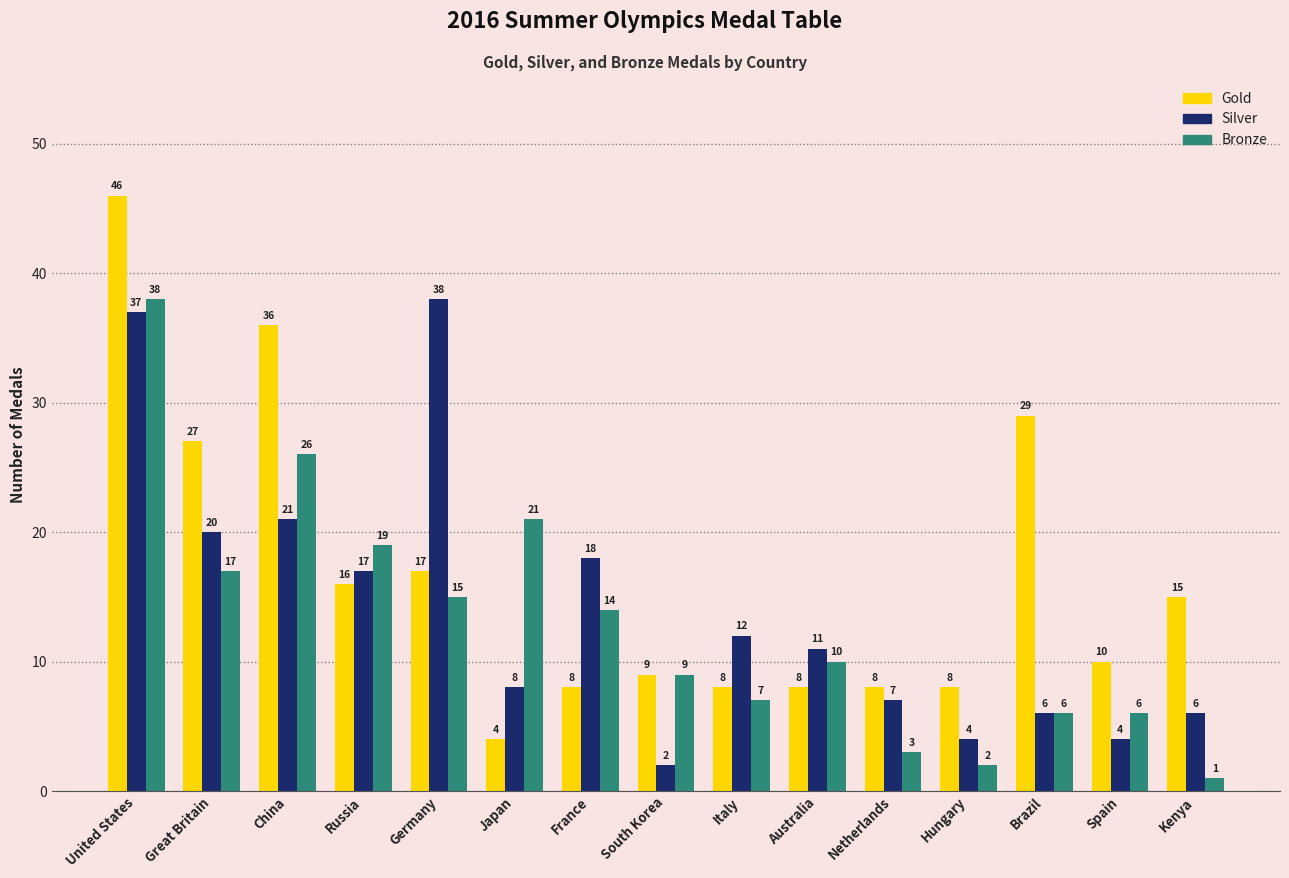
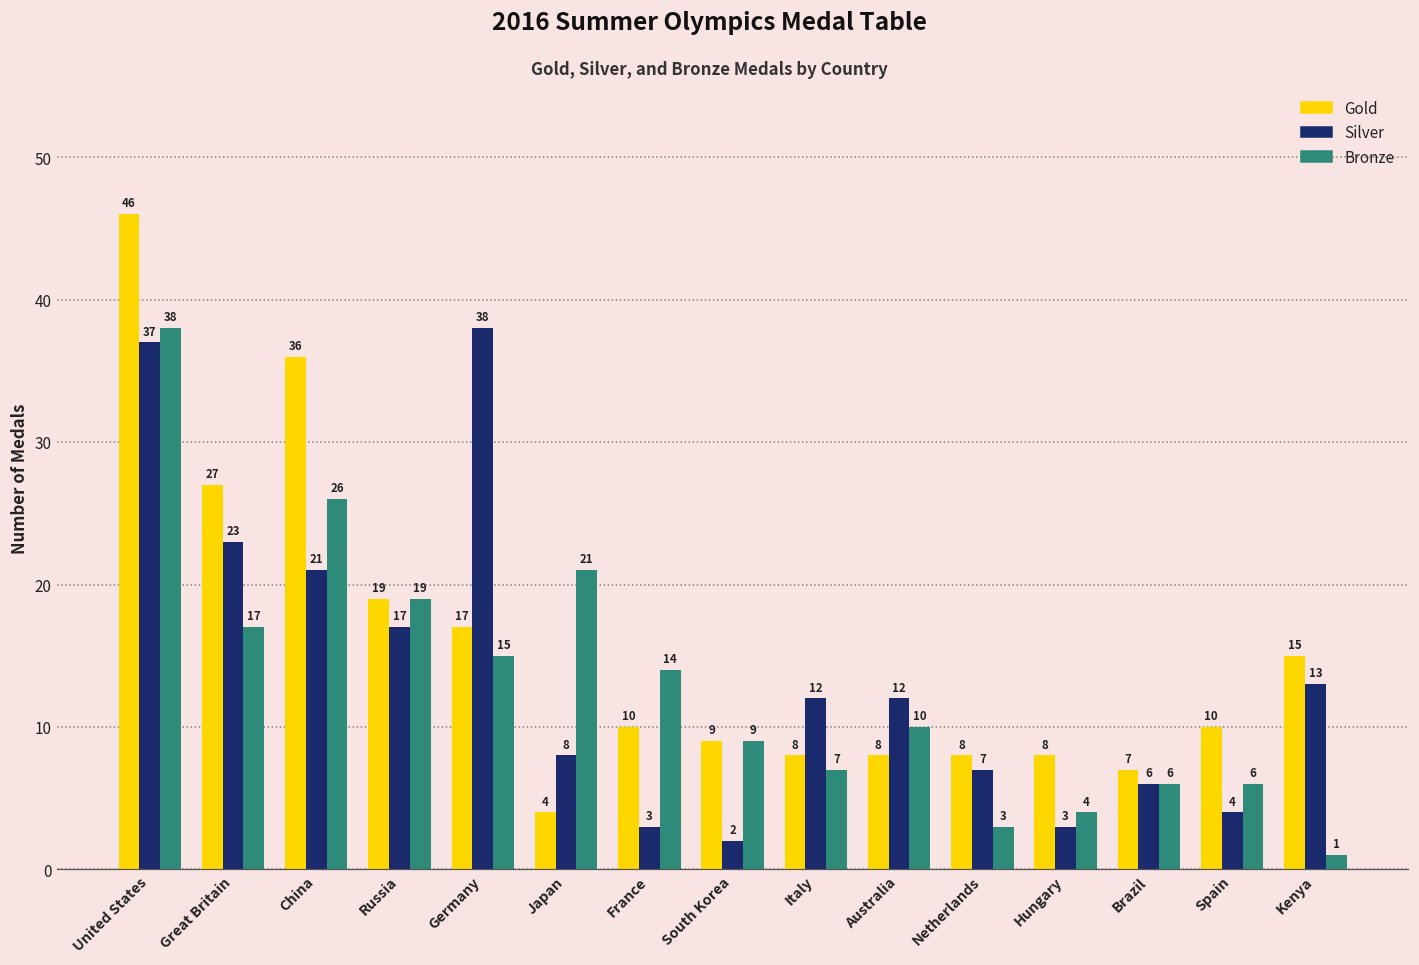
  {
    "Gold": {
      "United States": 46,
      "Great Britain": 27,
      "China": 36,
-     "Russia": 16,
+     "Russia": 19,
      "Germany": 17,
      "Japan": 4,
-     "France": 8,
+     "France": 10,
      "South Korea": 9,
      "Italy": 8,
      "Australia": 8,
      "Netherlands": 8,
      "Hungary": 8,
-     "Brazil": 29,
+     "Brazil": 7,
      "Spain": 10,
      "Kenya": 15
    },
    "Silver": {
      "United States": 37,
-     "Great Britain": 20,
+     "Great Britain": 23,
      "China": 21,
      "Russia": 17,
      "Germany": 38,
      "Japan": 8,
-     "France": 18,
+     "France": 3,
      "South Korea": 2,
      "Italy": 12,
-     "Australia": 11,
+     "Australia": 12,
      "Netherlands": 7,
-     "Hungary": 4,
+     "Hungary": 3,
      "Brazil": 6,
      "Spain": 4,
-     "Kenya": 6
+     "Kenya": 13
    },
    "Bronze": {
      "United States": 38,
      "Great Britain": 17,
      "China": 26,
      "Russia": 19,
      "Germany": 15,
      "Japan": 21,
      "France": 14,
      "South Korea": 9,
      "Italy": 7,
      "Australia": 10,
      "Netherlands": 3,
-     "Hungary": 2,
+     "Hungary": 4,
      "Brazil": 6,
      "Spain": 6,
      "Kenya": 1
    }
  }
